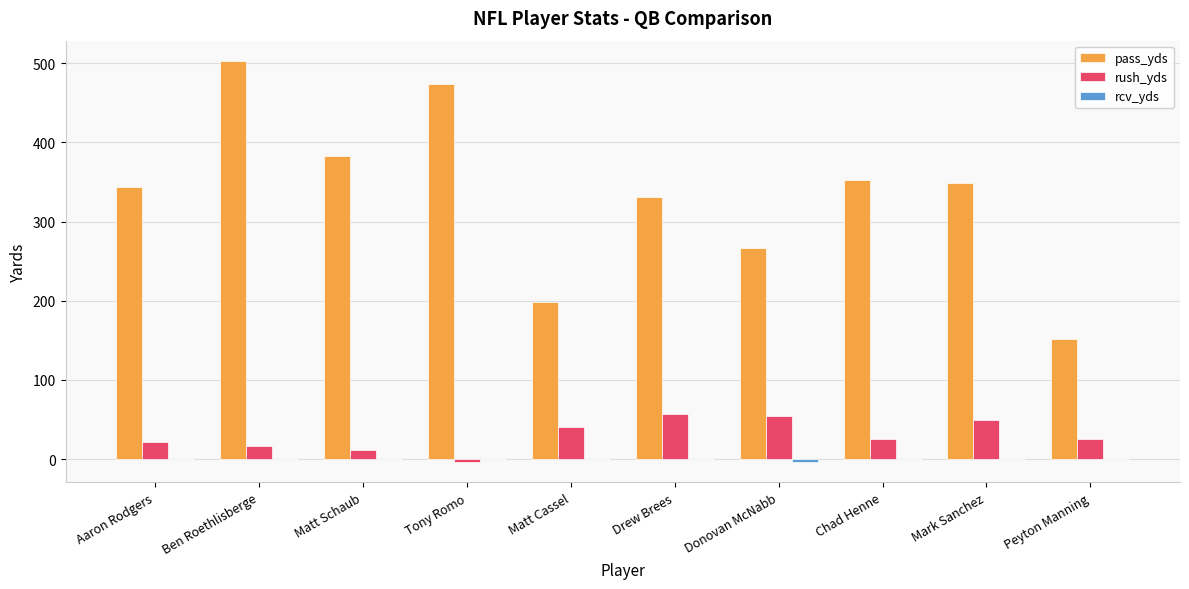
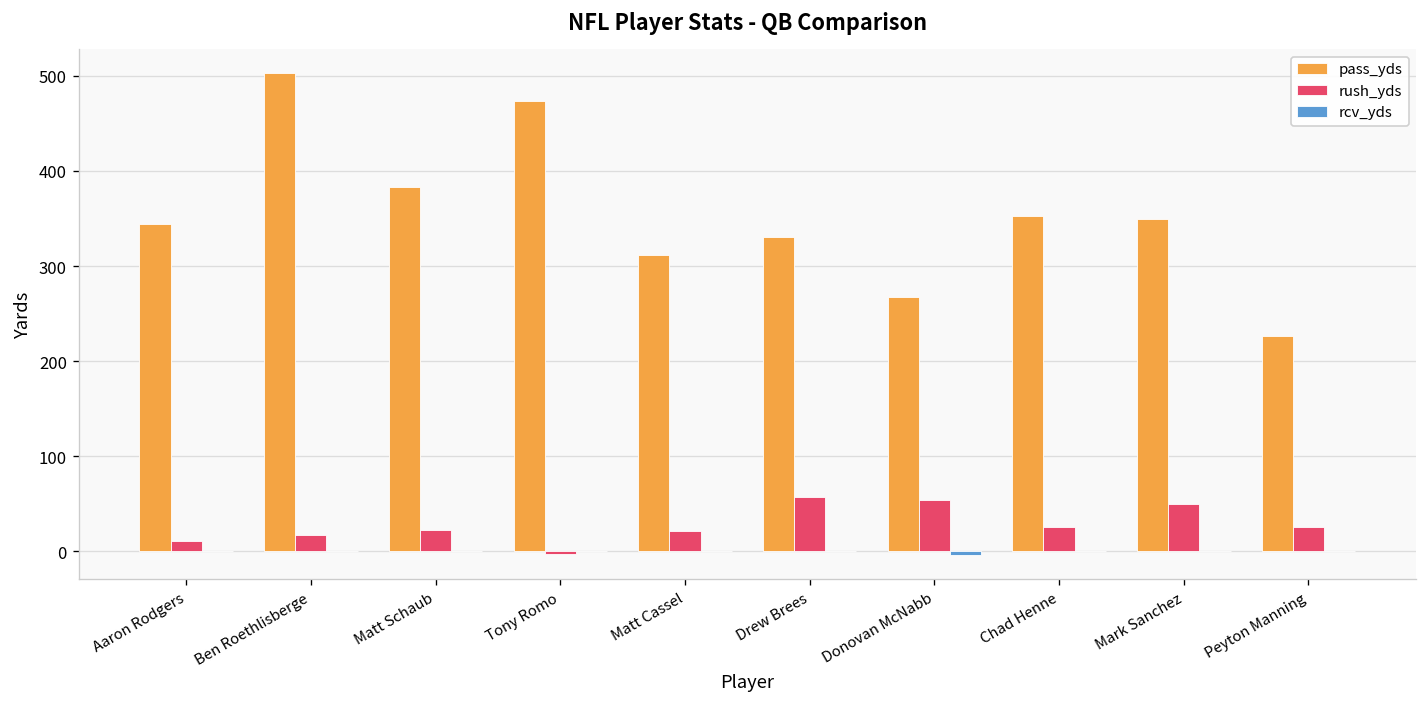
  {
    "pass_yds": {
      "Aaron Rodgers": 340,
      "Ben Roethlisberge": 500,
      "Matt Schaub": 380,
      "Tony Romo": 470,
-     "Matt Cassel": 200,
+     "Matt Cassel": 310,
      "Drew Brees": 330,
      "Donovan McNabb": 270,
      "Chad Henne": 350,
      "Mark Sanchez": 350,
-     "Peyton Manning": 150
+     "Peyton Manning": 230
    },
    "rush_yds": {
-     "Aaron Rodgers": 20,
+     "Aaron Rodgers": 10,
      "Ben Roethlisberge": 20,
-     "Matt Schaub": 10,
-     "Matt Cassel": 40,
+     "Matt Schaub": 20,
+     "Matt Cassel": 20,
      "Drew Brees": 60,
      "Donovan McNabb": 50,
      "Chad Henne": 30,
      "Mark Sanchez": 50,
      "Peyton Manning": 30
    },
    "rcv_yds": {
      "Aaron Rodgers": 0,
      "Ben Roethlisberge": 0,
      "Matt Schaub": 0,
      "Tony Romo": 0,
      "Matt Cassel": 0,
      "Drew Brees": 0,
      "Donovan McNabb": 0,
      "Chad Henne": 0,
      "Mark Sanchez": 0,
      "Peyton Manning": 0
    }
  }
